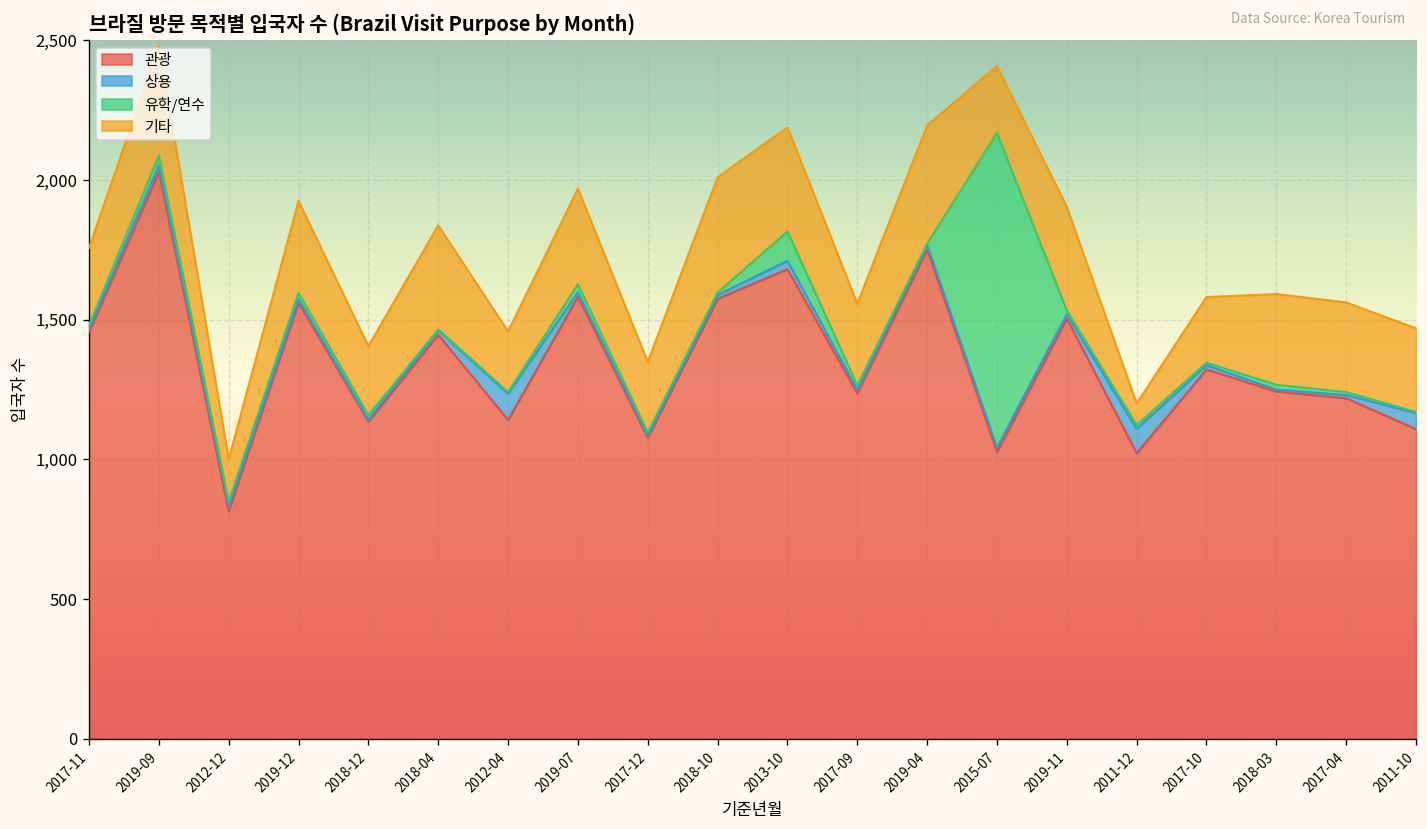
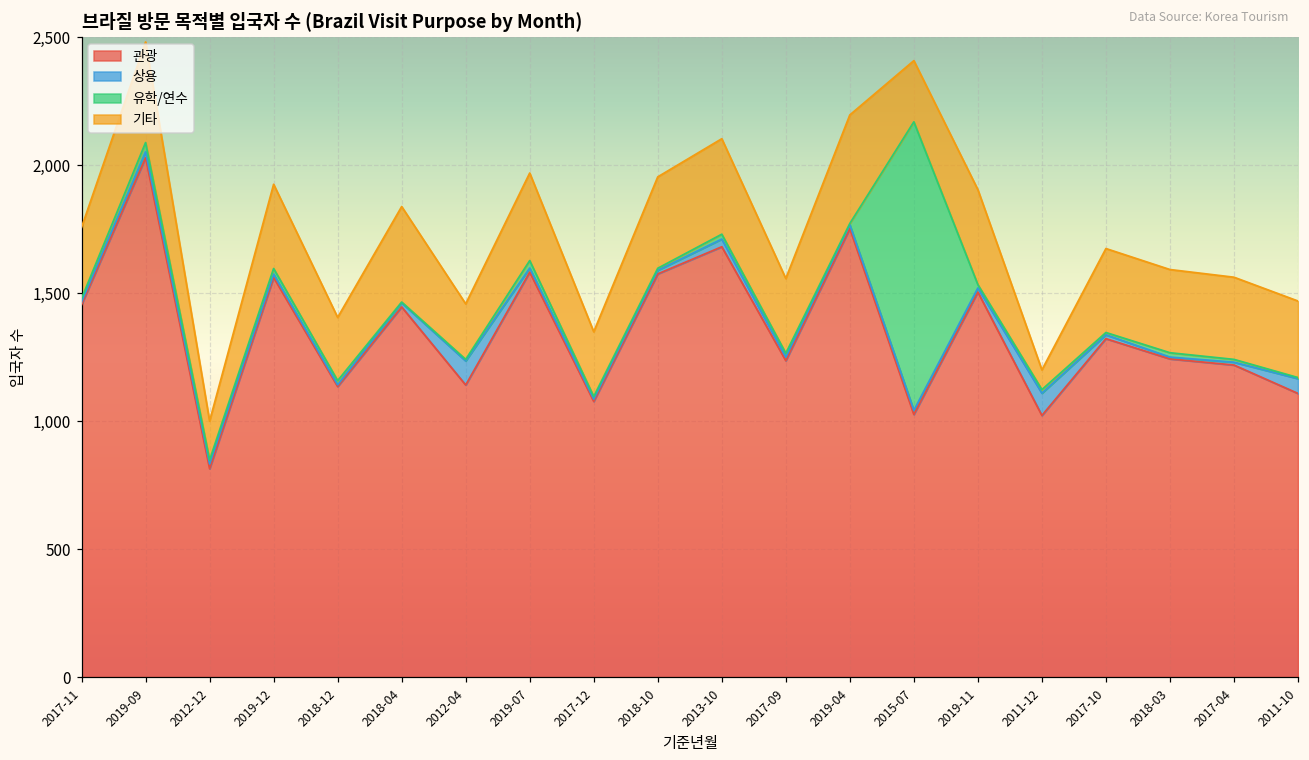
  {
    "관광": {
      "2019-09": "2,030",
      "2012-12": "810",
      "2019-12": "1,560",
      "2018-04": "1,450",
      "2012-04": "1,140",
      "2019-07": "1,580",
      "2018-10": "1,580",
      "2013-10": "1,680",
      "2017-09": "1,240",
      "2019-04": "1,750",
      "2015-07": "1,030",
      "2019-11": "1,500",
      "2011-12": "1,020",
      "2017-10": "1,320",
      "2017-04": "1,220",
      "2011-10": "1,110"
    },
    "상용": {
      "2019-09": "20",
      "2012-12": "20",
      "2019-12": "10",
      "2019-07": "20",
      "2013-10": "30",
      "2017-09": "10",
      "2015-07": "20",
      "2019-11": "20",
      "2011-12": "90",
      "2017-04": "10"
    },
    "유학/연수": {
      "2017-11": "10",
      "2019-09": "40",
      "2012-12": "20",
      "2019-12": "20",
      "2018-12": "20",
      "2019-07": "30",
-     "2013-10": "110",
+     "2013-10": "20",
      "2017-09": "20",
      "2015-07": "1,130",
      "2019-11": "10",
      "2011-12": "10",
      "2018-03": "20",
      "2017-04": "10"
    },
    "기타": {
      "2017-11": "280",
      "2019-09": "390",
      "2012-12": "150",
      "2019-12": "330",
      "2018-12": "250",
      "2018-04": "370",
      "2012-04": "220",
      "2019-07": "340",
      "2017-12": "250",
-     "2018-10": "410",
+     "2018-10": "360",
      "2013-10": "370",
      "2017-09": "290",
      "2019-04": "420",
      "2015-07": "240",
      "2019-11": "370",
      "2011-12": "80",
-     "2017-10": "240",
+     "2017-10": "330",
      "2018-03": "330",
      "2017-04": "320",
      "2011-10": "300"
    }
  }
